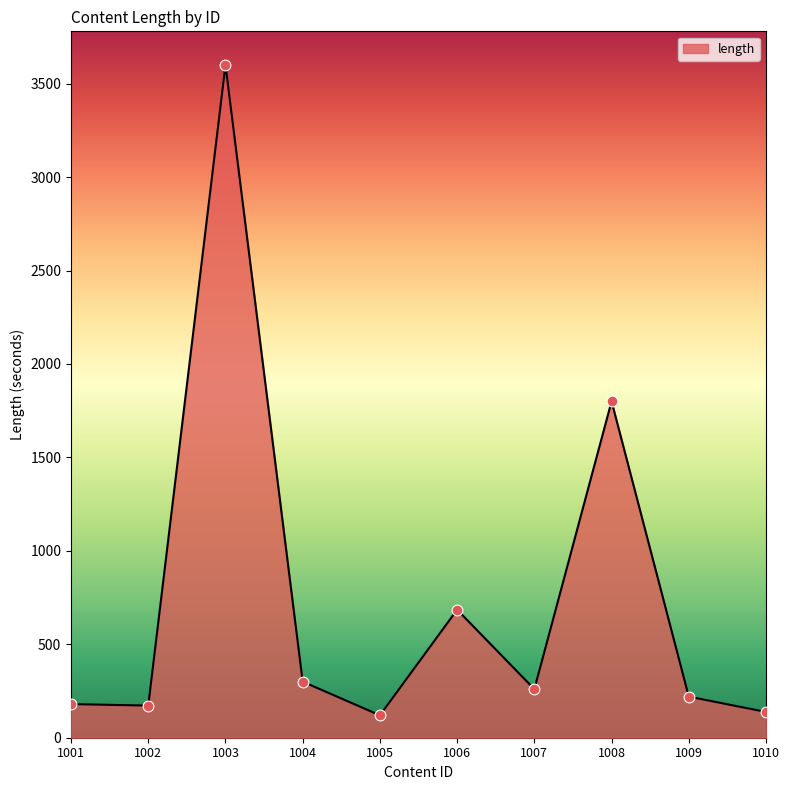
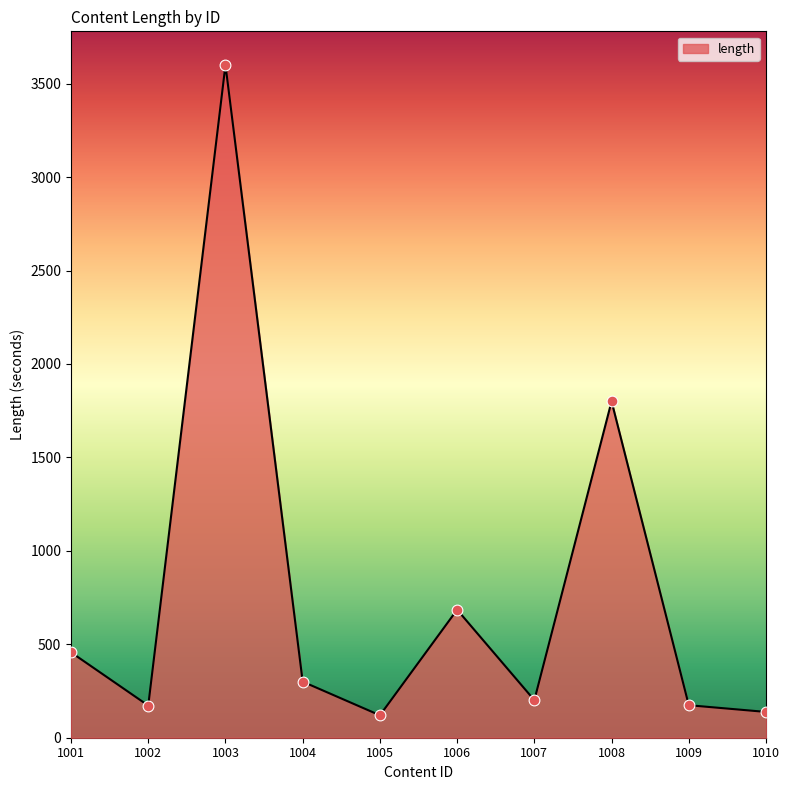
  {
-   "1001": 180,
+   "1001": 460,
    "1002": 170,
    "1003": 3600,
    "1004": 300,
    "1005": 120,
    "1006": 690,
-   "1007": 260,
+   "1007": 200,
    "1008": 1800,
-   "1009": 220,
+   "1009": 170,
    "1010": 140
  }
